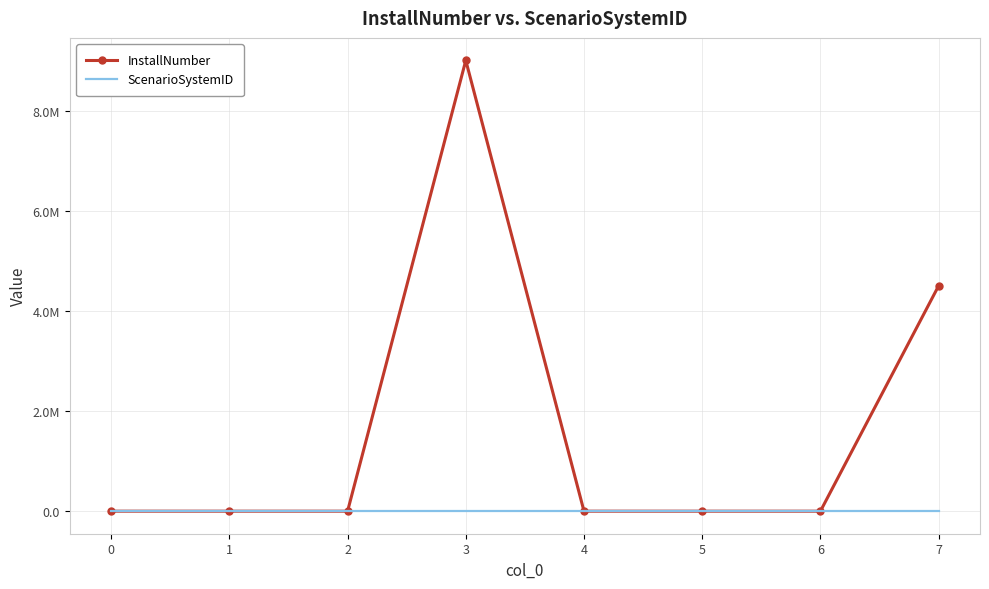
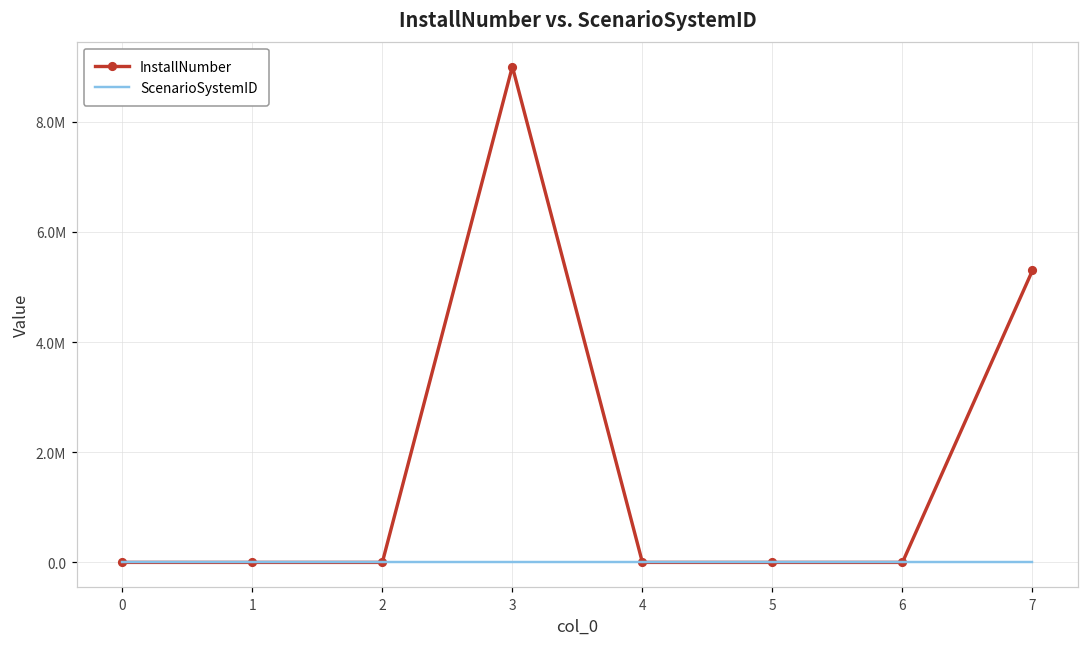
  {
    "InstallNumber": {
      "3": 9000000,
-     "7": 4500000
+     "7": 5300000
    },
    "ScenarioSystemID": {
      "3": 0,
      "7": 0
    }
  }
